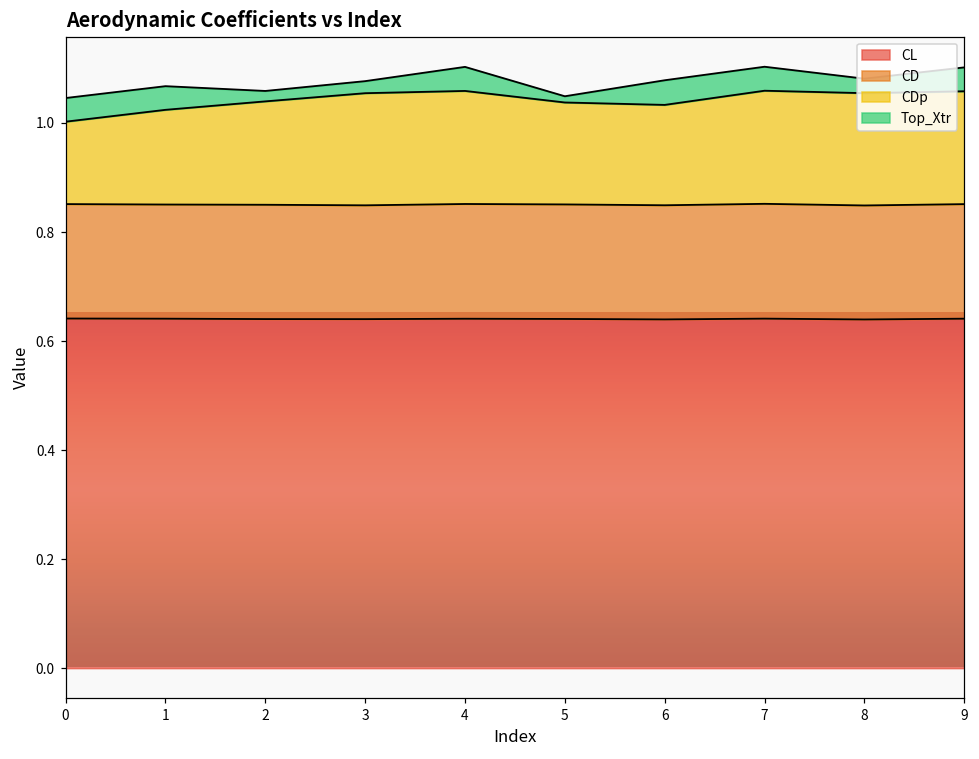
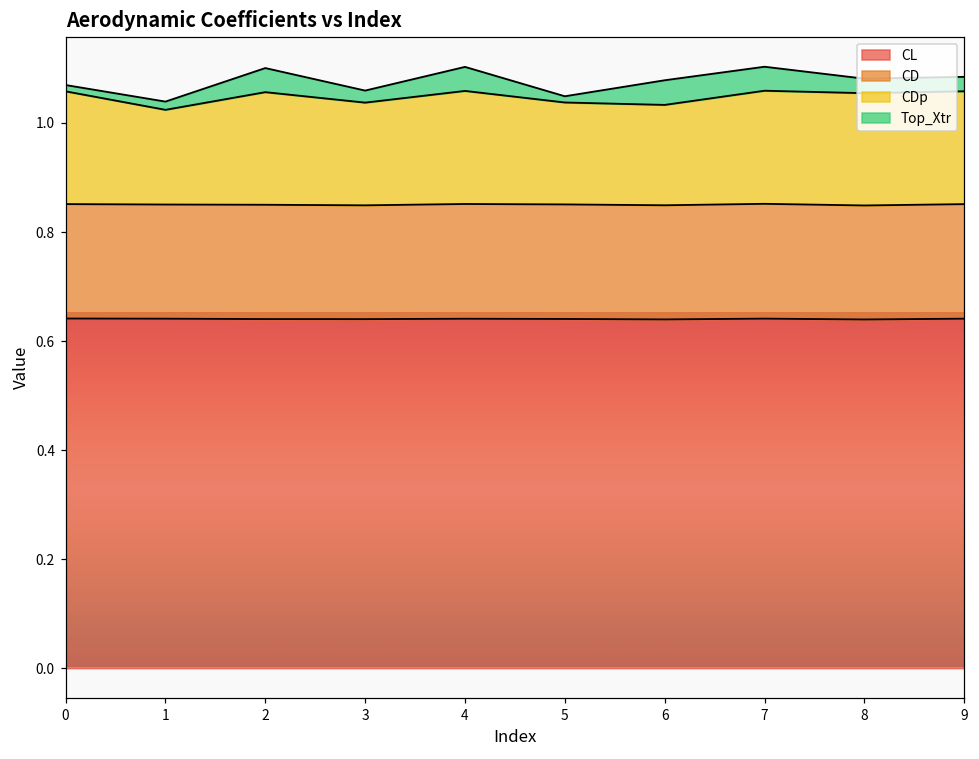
  {
    "CDp": {
-     "0": 0.15,
+     "0": 0.21,
      "1": 0.17,
-     "2": 0.19,
-     "3": 0.21,
+     "2": 0.21,
+     "3": 0.19,
      "4": 0.21,
      "5": 0.19,
      "6": 0.18,
      "7": 0.21,
      "9": 0.21
    },
    "Top_Xtr": {
-     "0": 0.04,
-     "1": 0.04,
-     "2": 0.02,
+     "0": 0.01,
+     "1": 0.02,
+     "2": 0.04,
      "3": 0.02,
      "4": 0.04,
      "5": 0.01,
      "6": 0.05,
      "7": 0.04,
-     "9": 0.04
+     "9": 0.03
    }
  }
